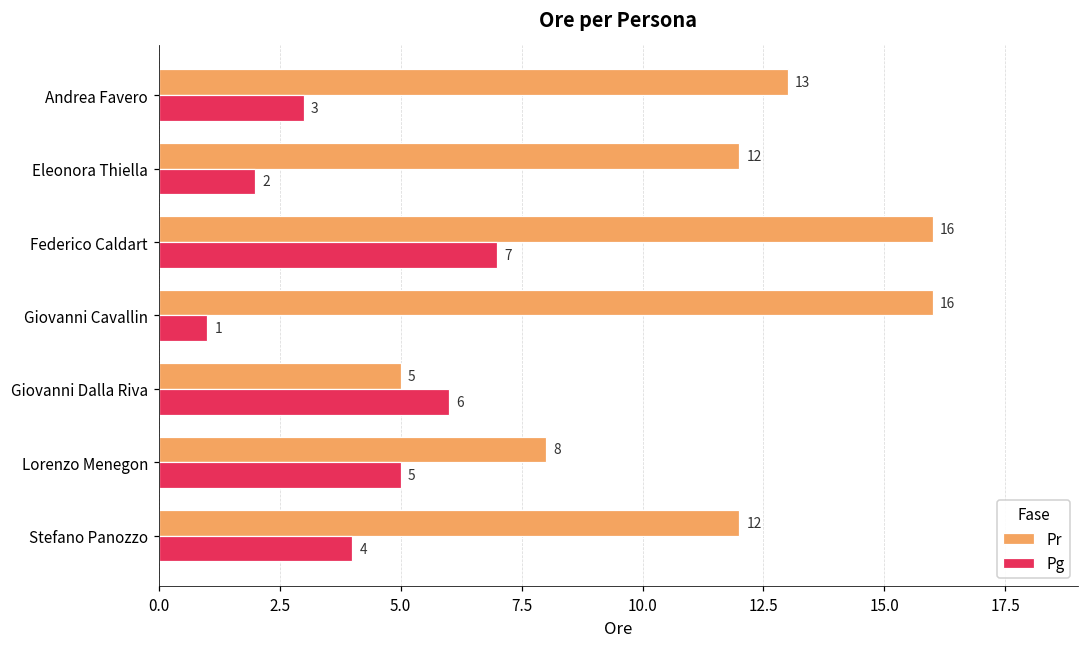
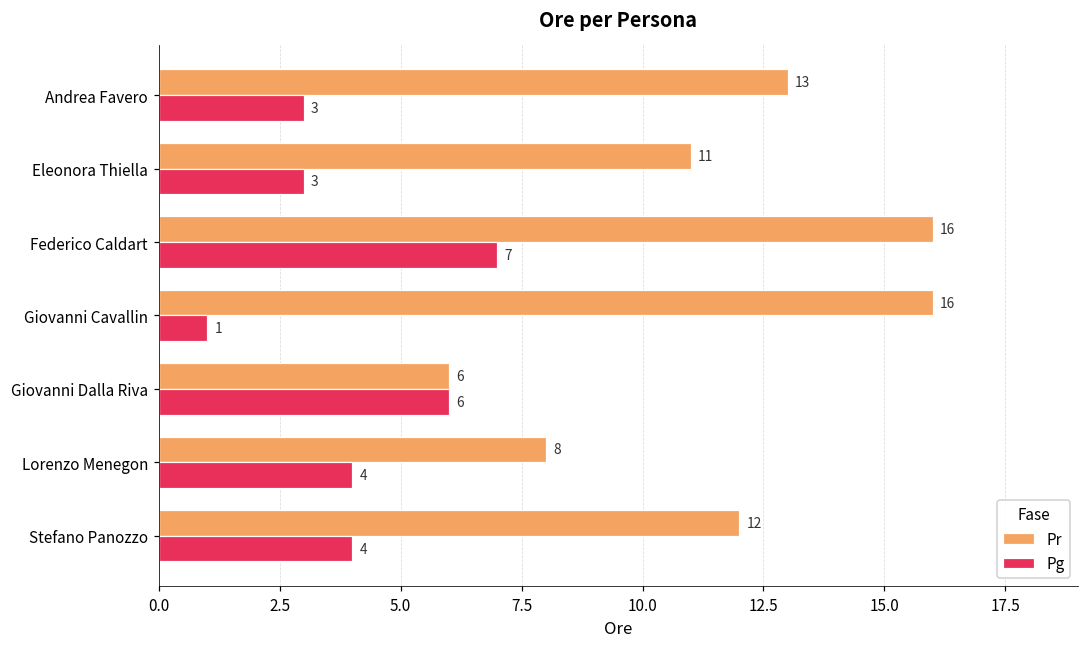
  {
    "Pr": {
      "Andrea Favero": 13,
-     "Eleonora Thiella": 12,
+     "Eleonora Thiella": 11,
      "Federico Caldart": 16,
      "Giovanni Cavallin": 16,
-     "Giovanni Dalla Riva": 5,
+     "Giovanni Dalla Riva": 6,
      "Lorenzo Menegon": 8,
      "Stefano Panozzo": 12
    },
    "Pg": {
      "Andrea Favero": 3,
-     "Eleonora Thiella": 2,
+     "Eleonora Thiella": 3,
      "Federico Caldart": 7,
      "Giovanni Cavallin": 1,
      "Giovanni Dalla Riva": 6,
-     "Lorenzo Menegon": 5,
+     "Lorenzo Menegon": 4,
      "Stefano Panozzo": 4
    }
  }
